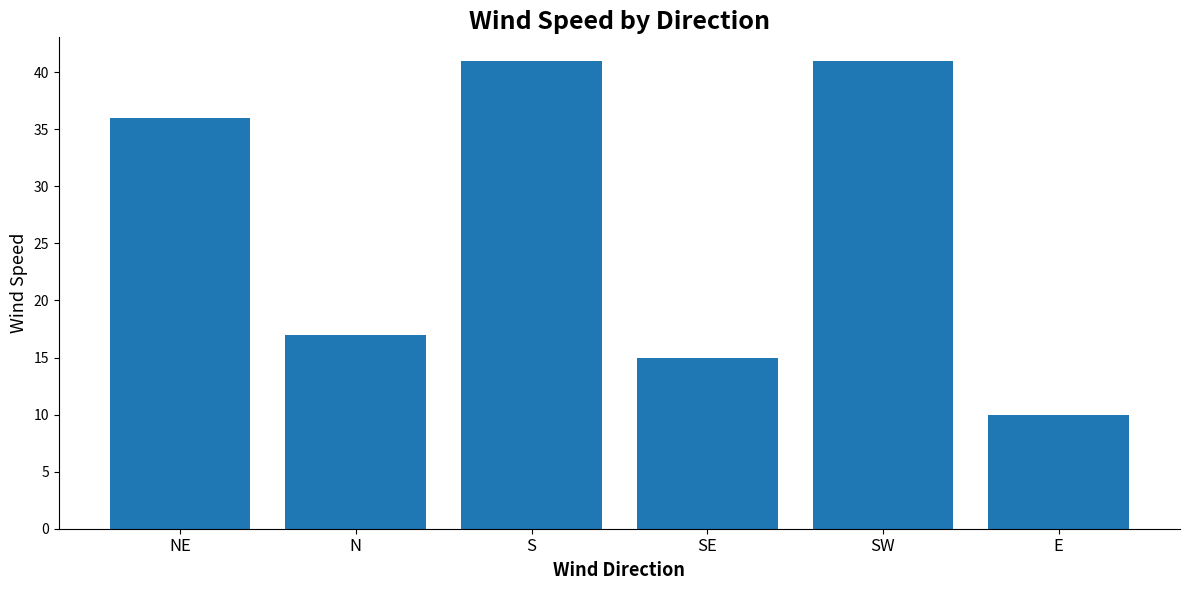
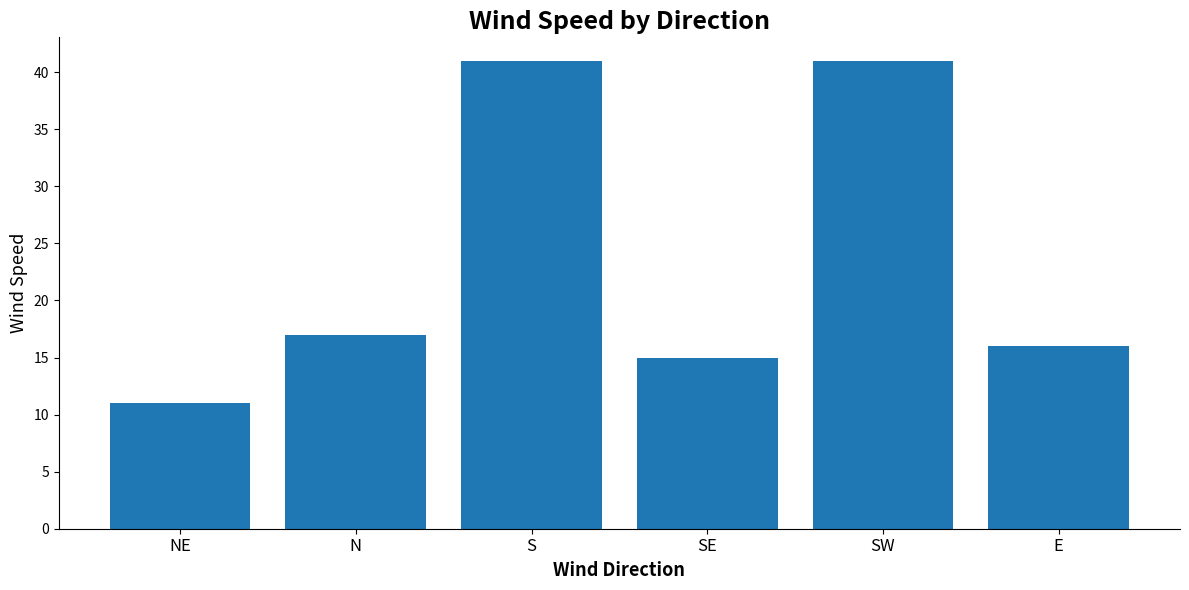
  {
-   "NE": 36,
+   "NE": 11,
    "N": 17,
    "S": 41,
    "SE": 15,
    "SW": 41,
-   "E": 10
+   "E": 16
  }
